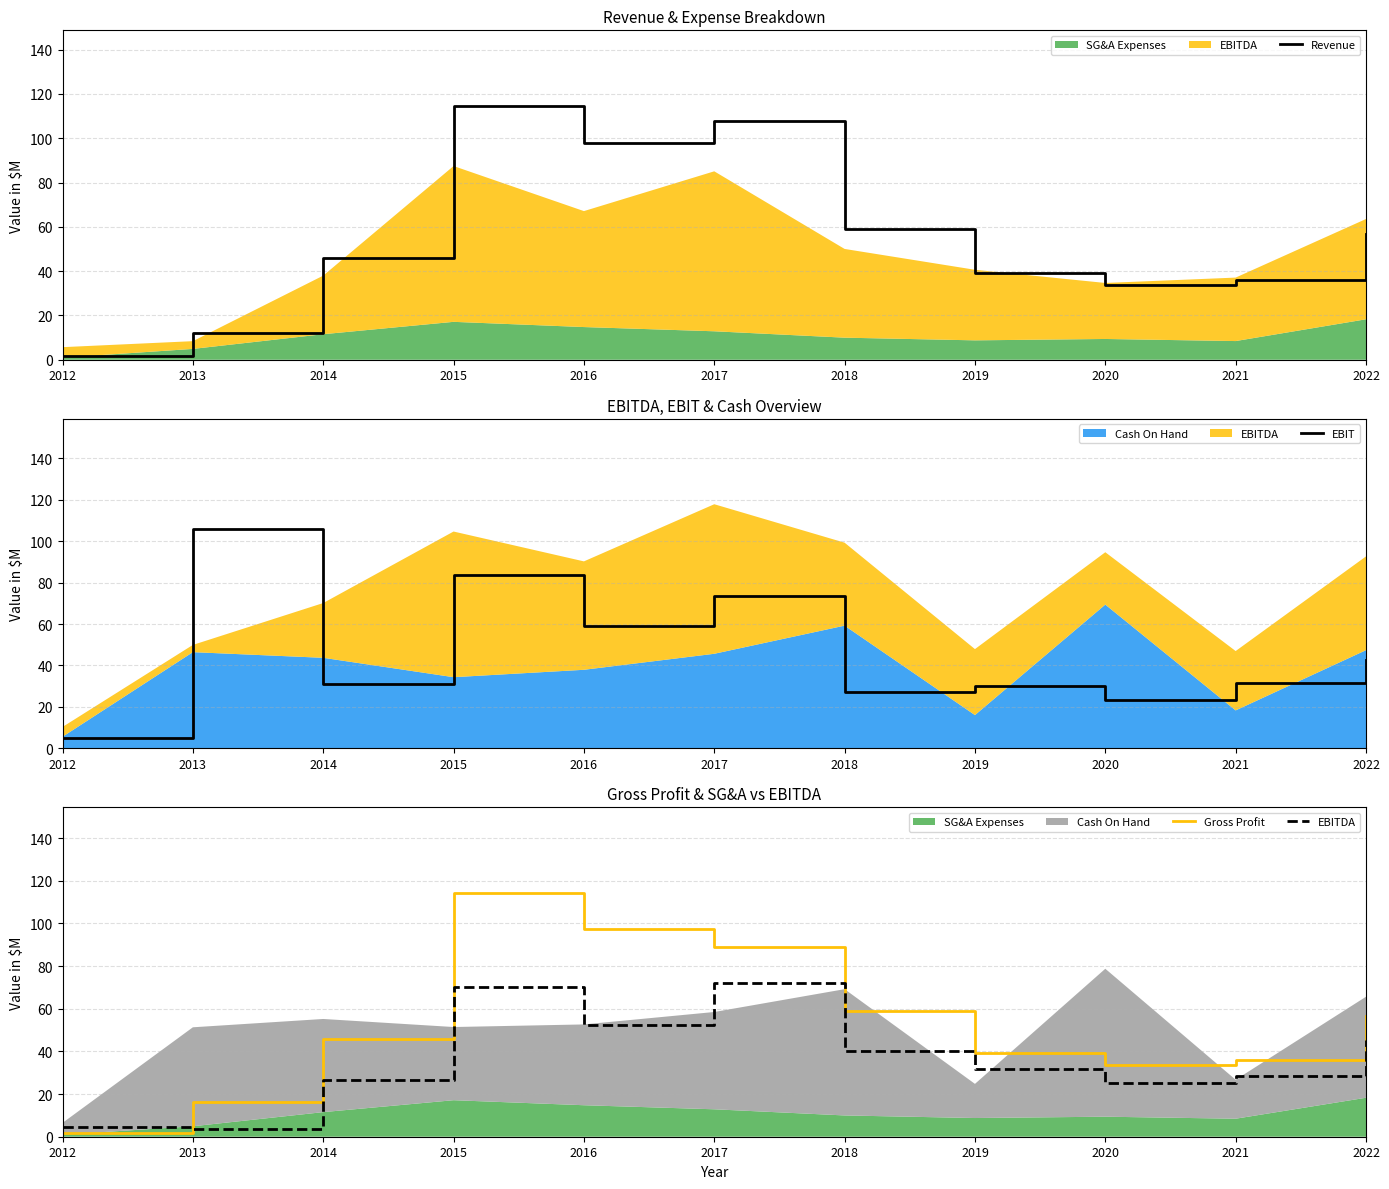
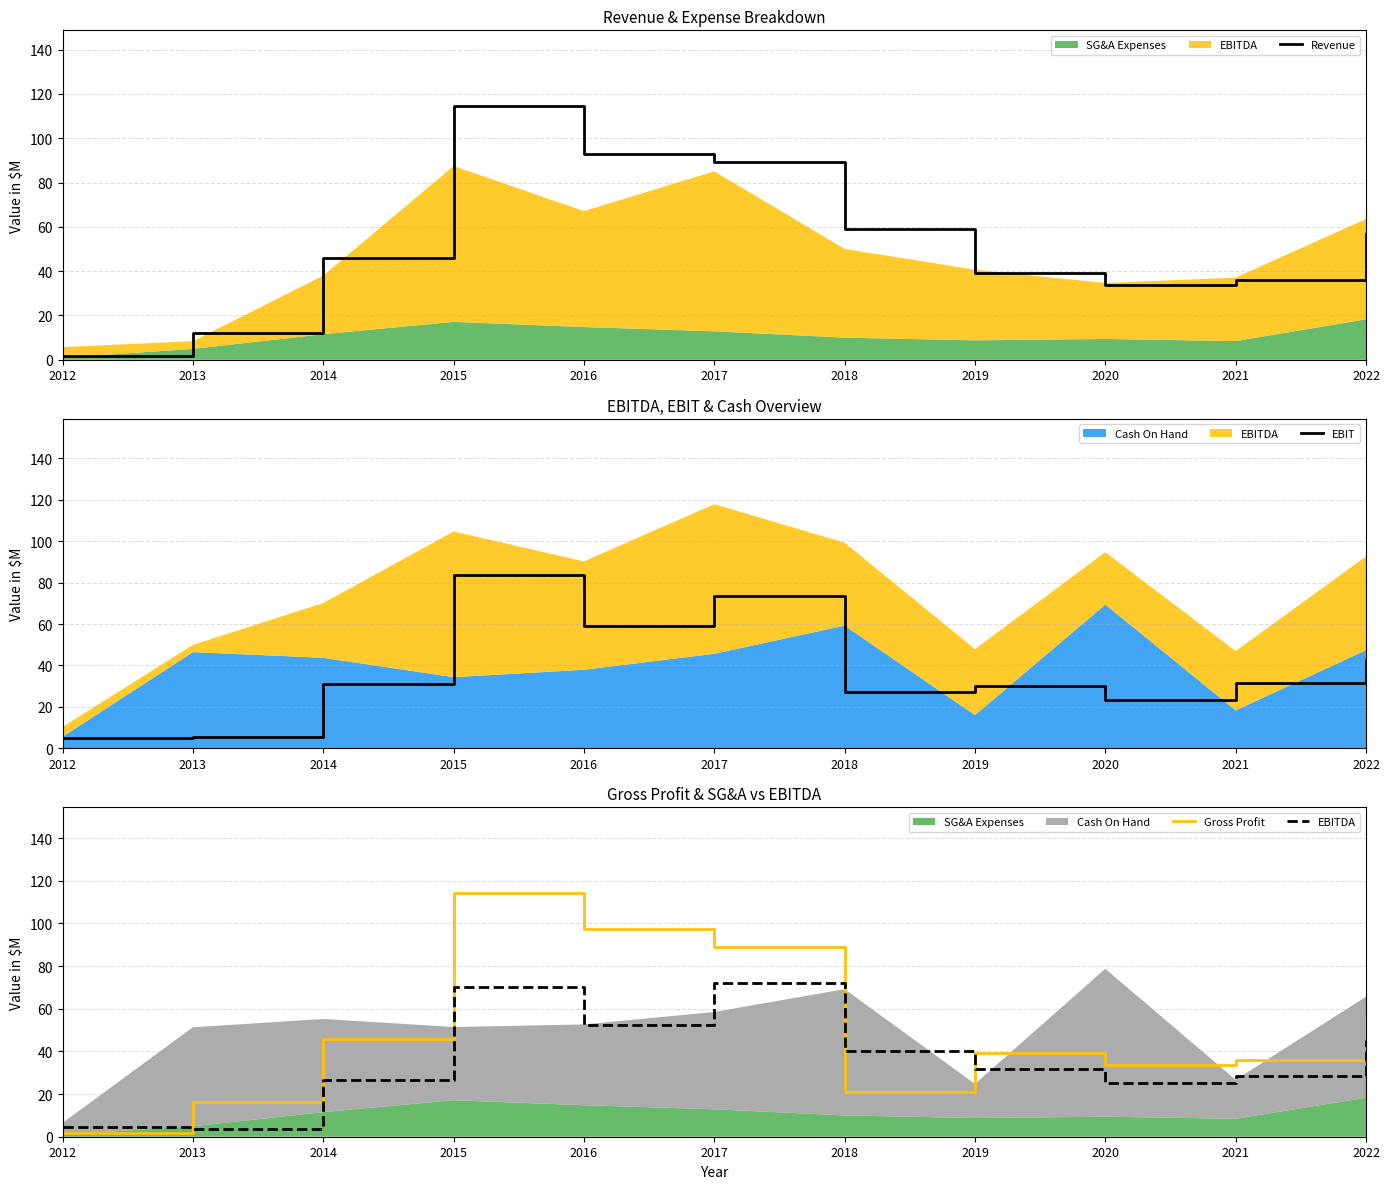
  {
    "Revenue & Expense Breakdown": {
      "Revenue": {
        "2013": 12,
        "2014": 46,
        "2015": 114,
-       "2016": 98,
-       "2017": 108,
+       "2016": 93,
+       "2017": 89,
        "2018": 59,
        "2019": 39,
        "2022": 57
      },
      "SG&A Expenses": {
        "2013": 5,
        "2014": 12,
        "2015": 17,
        "2016": 15,
        "2017": 13,
        "2018": 10,
        "2019": 9,
        "2020": 9,
        "2021": 8,
        "2022": 18
      }
    },
    "EBITDA, EBIT & Cash Overview": {
      "EBIT": {
-       "2013": 106,
+       "2013": 5,
        "2014": 31,
        "2015": 84,
        "2016": 59,
        "2017": 74,
        "2018": 27,
        "2019": 30,
        "2020": 23,
        "2021": 31,
        "2022": 43
      }
    },
    "Gross Profit & SG&A vs EBITDA": {
      "Gross Profit": {
        "2013": 16,
        "2014": 46,
        "2015": 114,
        "2016": 97,
        "2017": 89,
-       "2018": 59,
+       "2018": 21,
        "2019": 39,
        "2020": 34,
        "2021": 36,
        "2022": 57
      },
      "SG&A Expenses": {
        "2013": 5,
        "2014": 12,
        "2015": 17,
        "2016": 15,
        "2017": 13,
        "2018": 10,
        "2019": 9,
        "2020": 9,
        "2021": 8,
        "2022": 18
      },
      "EBITDA": {
        "2012": 5,
        "2013": 3,
        "2014": 26,
        "2015": 70,
        "2017": 72,
        "2018": 40,
        "2019": 32,
        "2020": 25,
        "2021": 29,
        "2022": 45
      },
      "Cash On Hand": {
        "2012": 6,
        "2013": 46,
        "2014": 44,
        "2015": 34,
        "2017": 46,
        "2018": 59,
        "2019": 16,
        "2020": 69,
        "2021": 18,
        "2022": 47
      }
    }
  }
